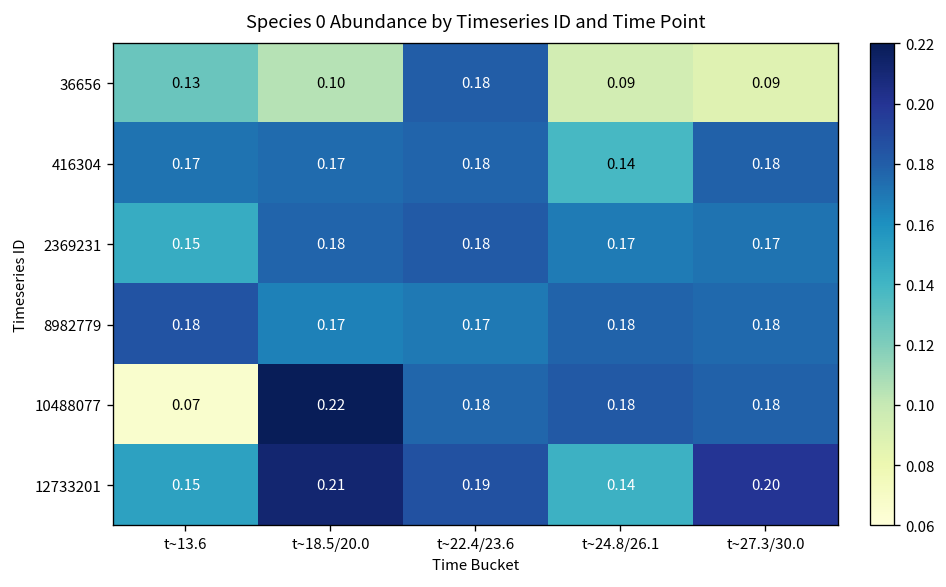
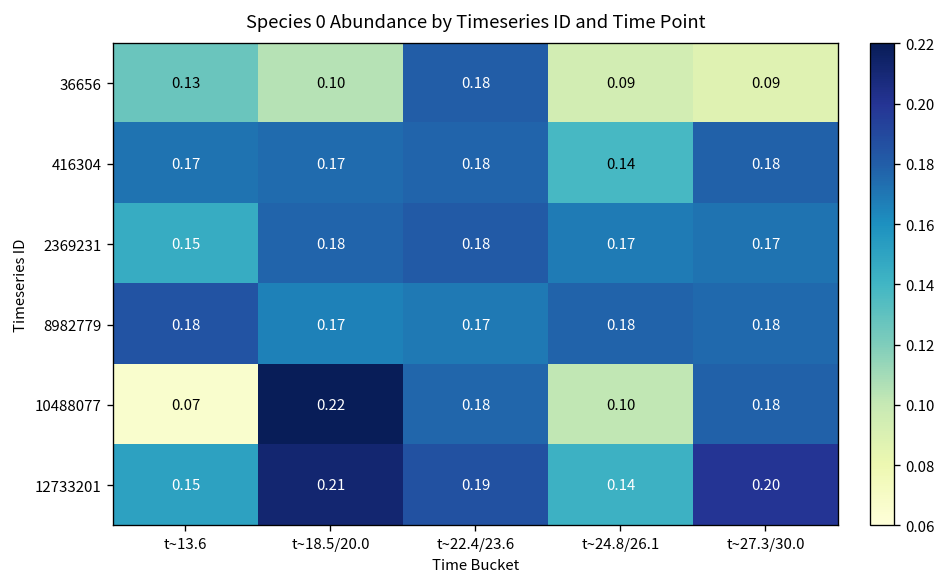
  {
    "36656": {
      "t~13.6": 0.13,
      "t~18.5/20.0": 0.10,
      "t~22.4/23.6": 0.18,
      "t~24.8/26.1": 0.09,
      "t~27.3/30.0": 0.09
    },
    "416304": {
      "t~13.6": 0.17,
      "t~18.5/20.0": 0.17,
      "t~22.4/23.6": 0.18,
      "t~24.8/26.1": 0.14,
      "t~27.3/30.0": 0.18
    },
    "2369231": {
      "t~13.6": 0.15,
      "t~18.5/20.0": 0.18,
      "t~22.4/23.6": 0.18,
      "t~24.8/26.1": 0.17,
      "t~27.3/30.0": 0.17
    },
    "8982779": {
      "t~13.6": 0.18,
      "t~18.5/20.0": 0.17,
      "t~22.4/23.6": 0.17,
      "t~24.8/26.1": 0.18,
      "t~27.3/30.0": 0.18
    },
    "10488077": {
      "t~13.6": 0.07,
      "t~18.5/20.0": 0.22,
      "t~22.4/23.6": 0.18,
-     "t~24.8/26.1": 0.18,
+     "t~24.8/26.1": 0.10,
      "t~27.3/30.0": 0.18
    },
    "12733201": {
      "t~13.6": 0.15,
      "t~18.5/20.0": 0.21,
      "t~22.4/23.6": 0.19,
      "t~24.8/26.1": 0.14,
      "t~27.3/30.0": 0.20
    }
  }
